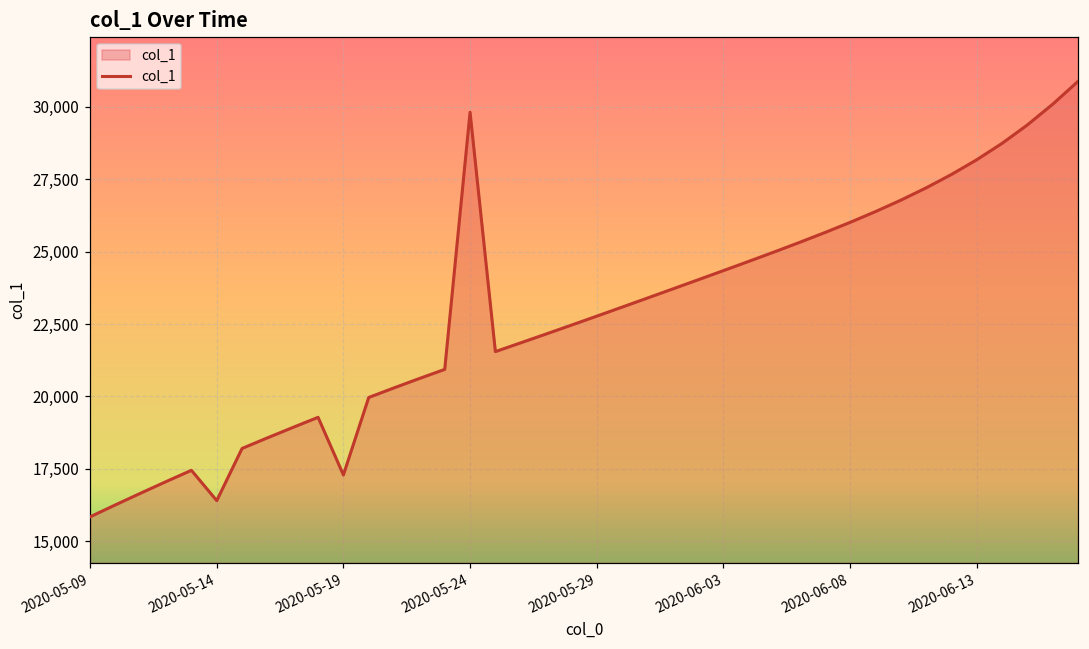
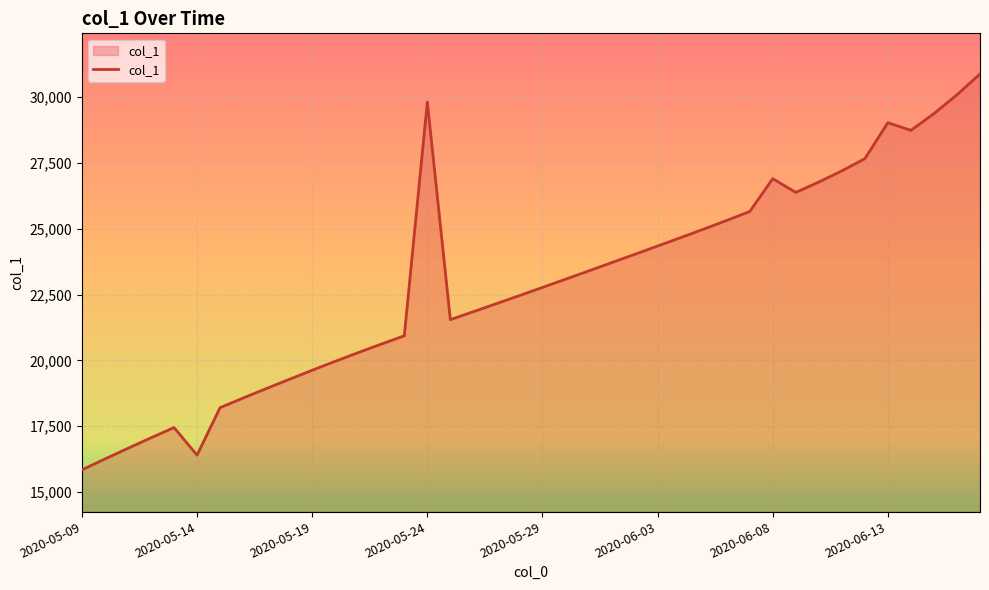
  {
    "2020-05-09": "15,800",
    "2020-05-14": "16,400",
-   "2020-05-19": "17,300",
+   "2020-05-19": "19,600",
    "2020-05-24": "29,800",
    "2020-05-29": "22,800",
    "2020-06-03": "24,300",
-   "2020-06-08": "26,000",
-   "2020-06-13": "28,200"
+   "2020-06-08": "26,900",
+   "2020-06-13": "29,000"
  }
